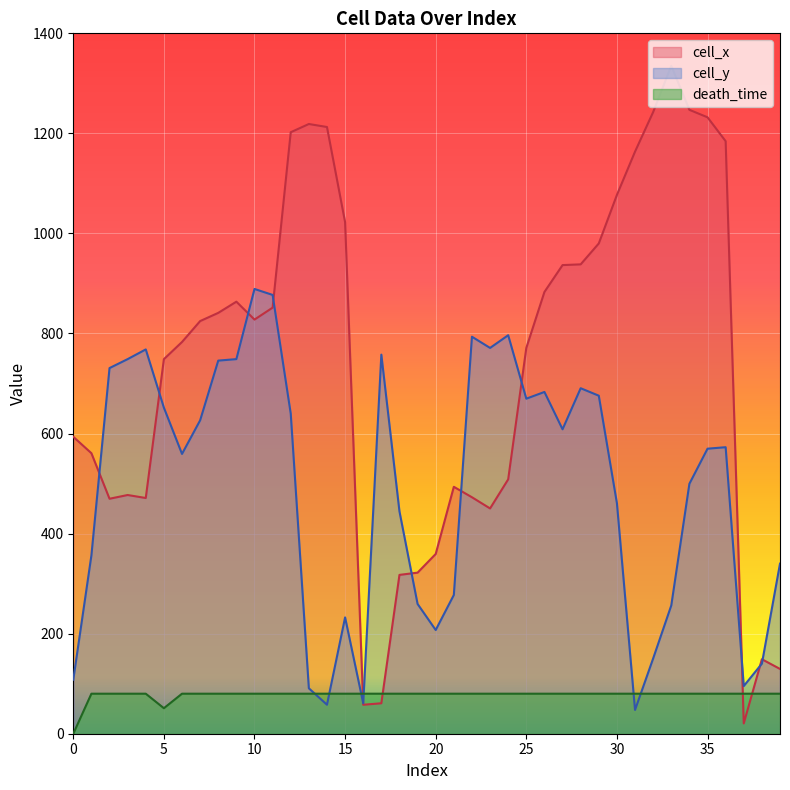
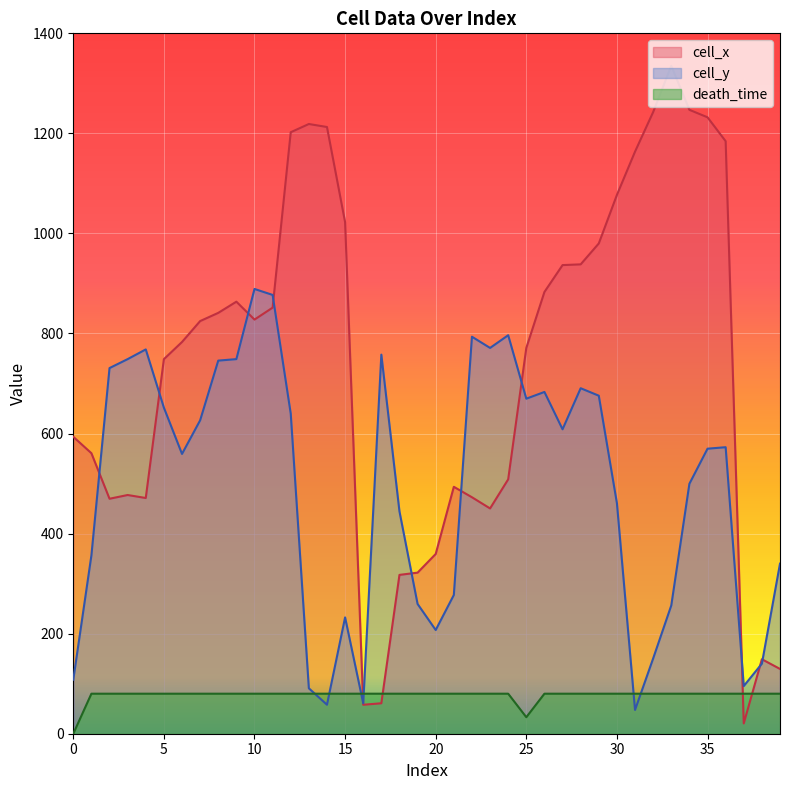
  {
    "cell_x": {
      "0": 590,
      "5": 750,
      "10": 830,
      "15": 1020,
      "20": 360,
      "25": 770,
      "30": 1080,
      "35": 1230
    },
    "cell_y": {
      "0": 110,
      "5": 650,
      "10": 890,
      "15": 230,
      "20": 210,
      "25": 670,
      "30": 460,
      "35": 570
    },
    "death_time": {
      "0": 0,
-     "5": 50,
+     "5": 80,
      "10": 80,
      "15": 80,
      "20": 80,
-     "25": 80,
+     "25": 30,
      "30": 80,
      "35": 80
    }
  }
